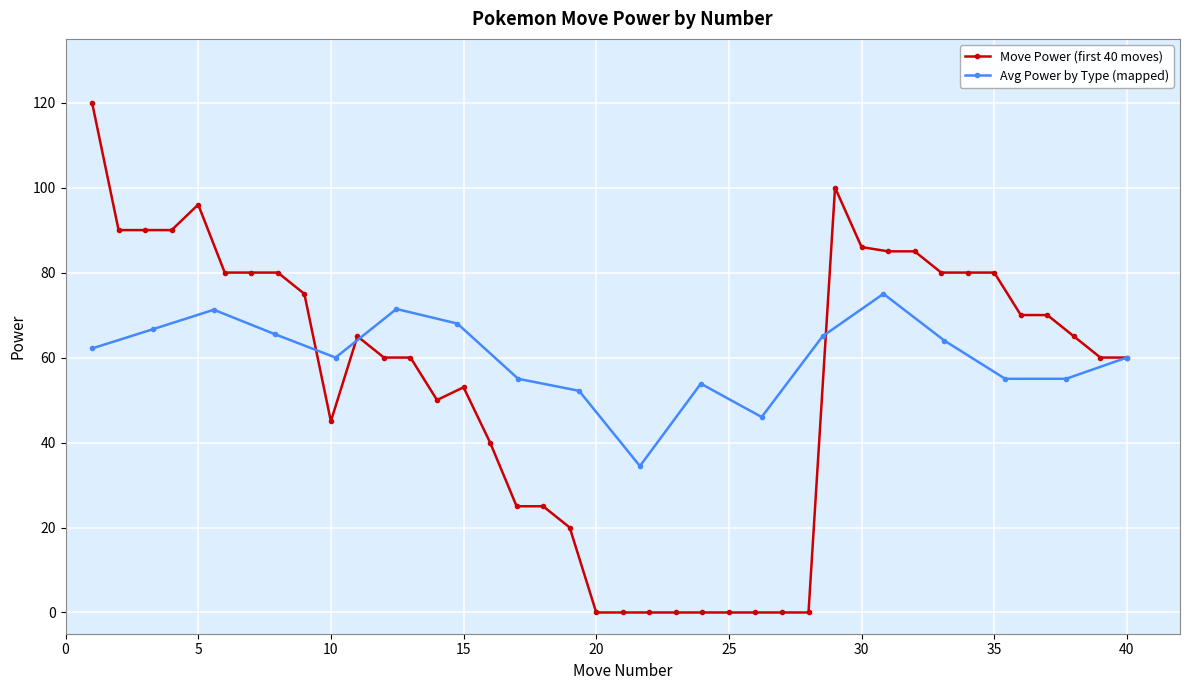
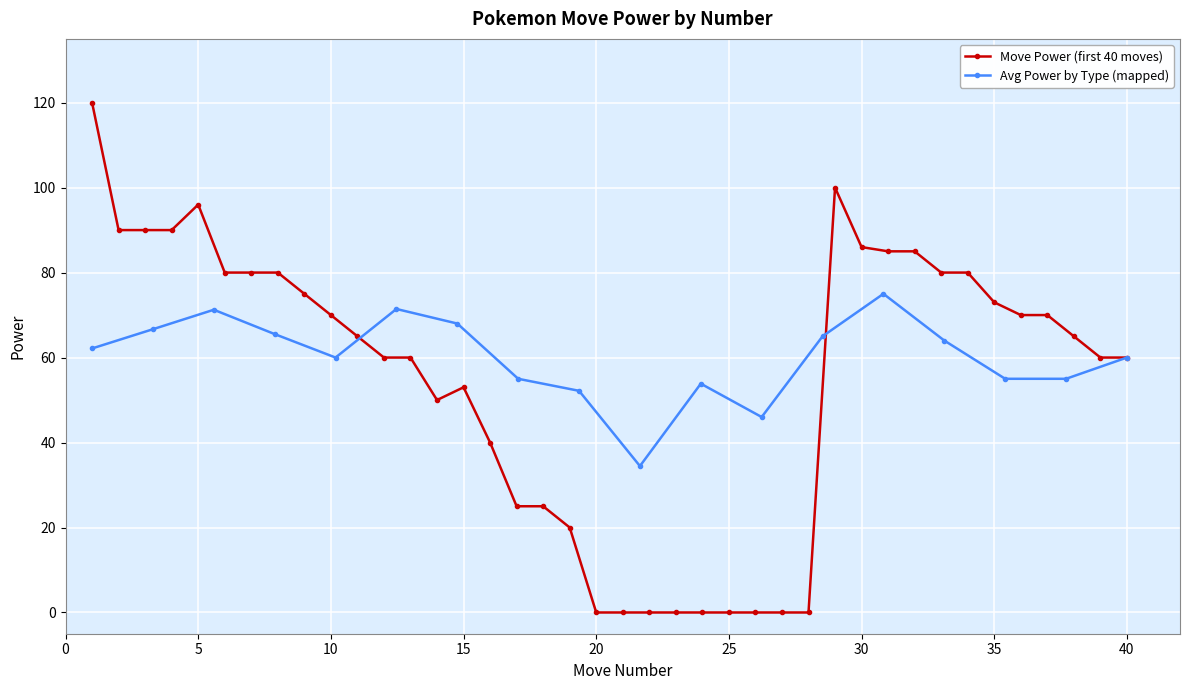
  {
    "Move Power (first 40 moves)": {
      "5": 96,
-     "10": 45,
+     "10": 70,
      "15": 53,
      "20": 0,
      "25": 0,
      "30": 86,
-     "35": 80
+     "35": 73
    }
  }
